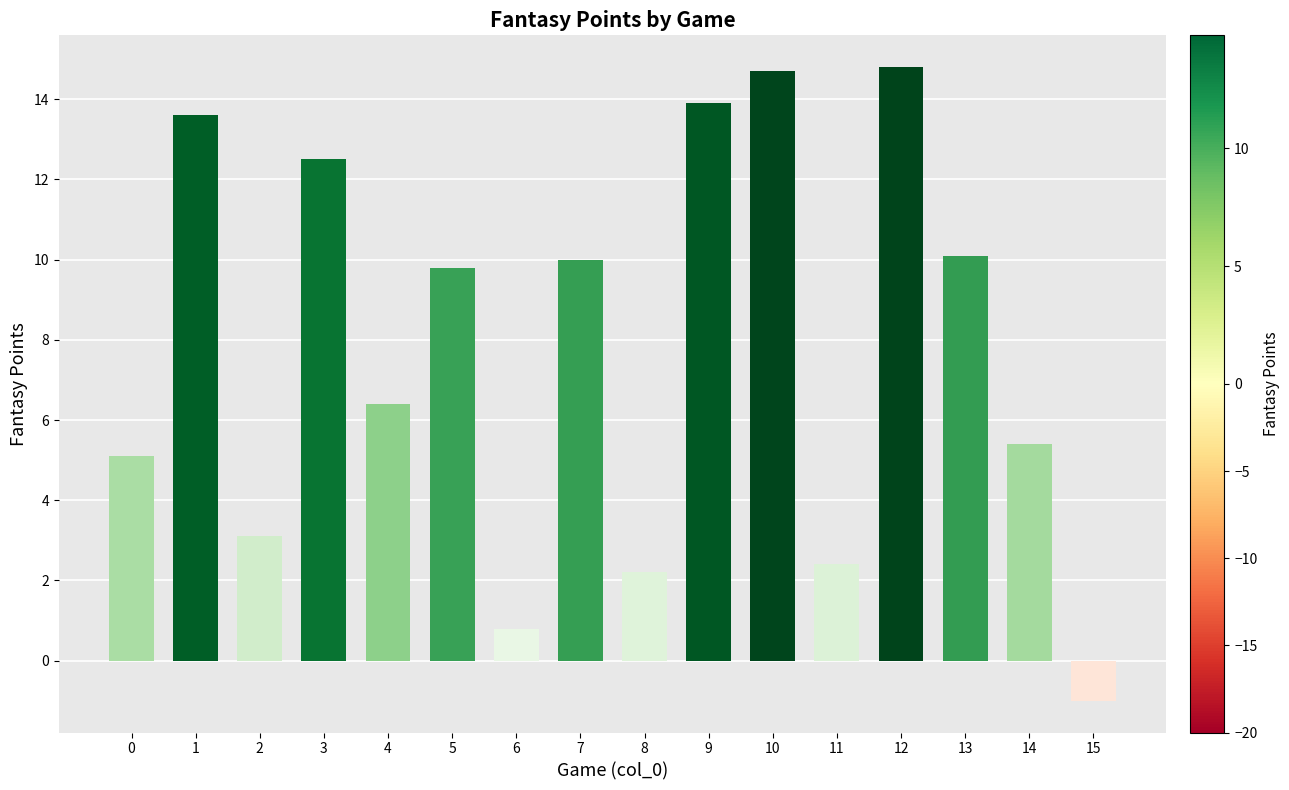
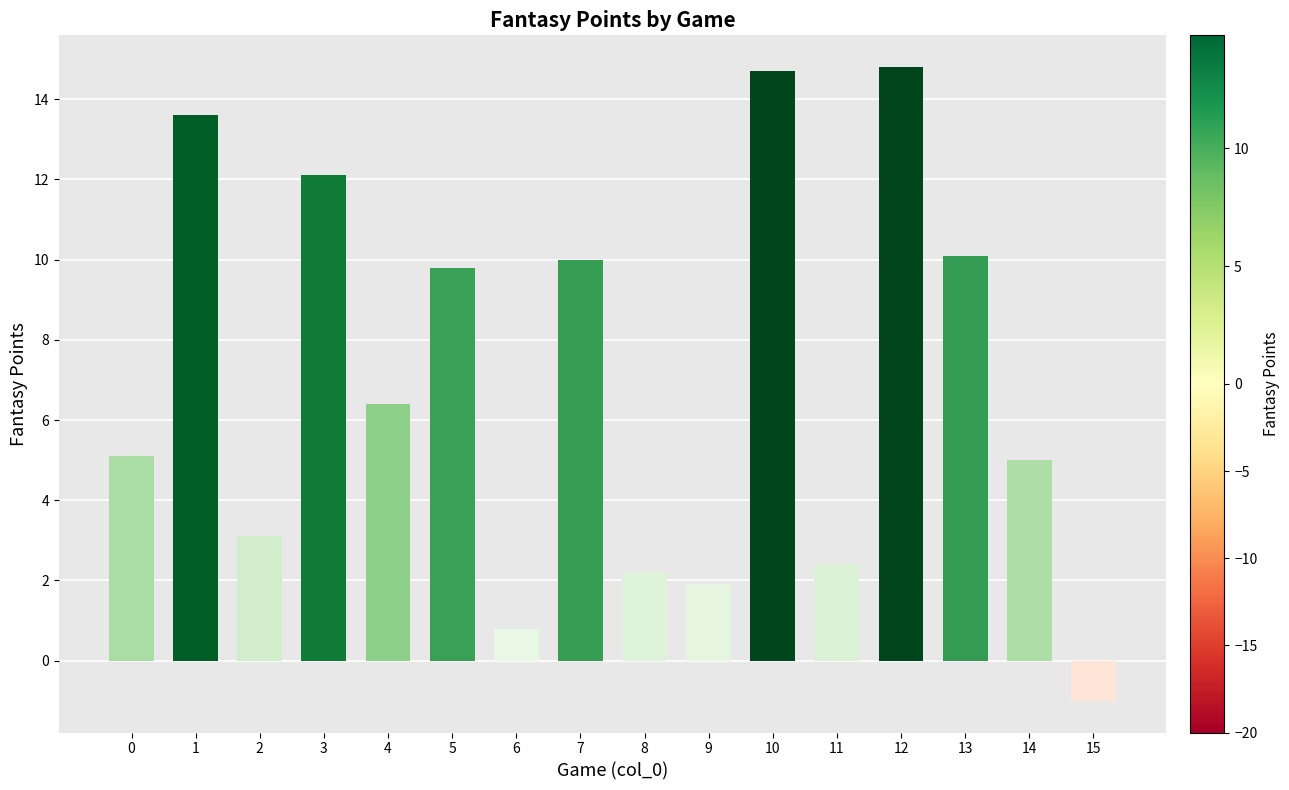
  {
    "0": 5.1,
    "1": 13.6,
    "2": 3.1,
-   "3": 12.5,
+   "3": 12.1,
    "4": 6.4,
    "5": 9.8,
    "6": 0.8,
    "7": 10.0,
    "8": 2.2,
-   "9": 13.9,
+   "9": 1.9,
    "10": 14.7,
    "11": 2.4,
    "12": 14.8,
    "13": 10.1,
-   "14": 5.4,
+   "14": 5.0,
    "15": -1.0
  }
